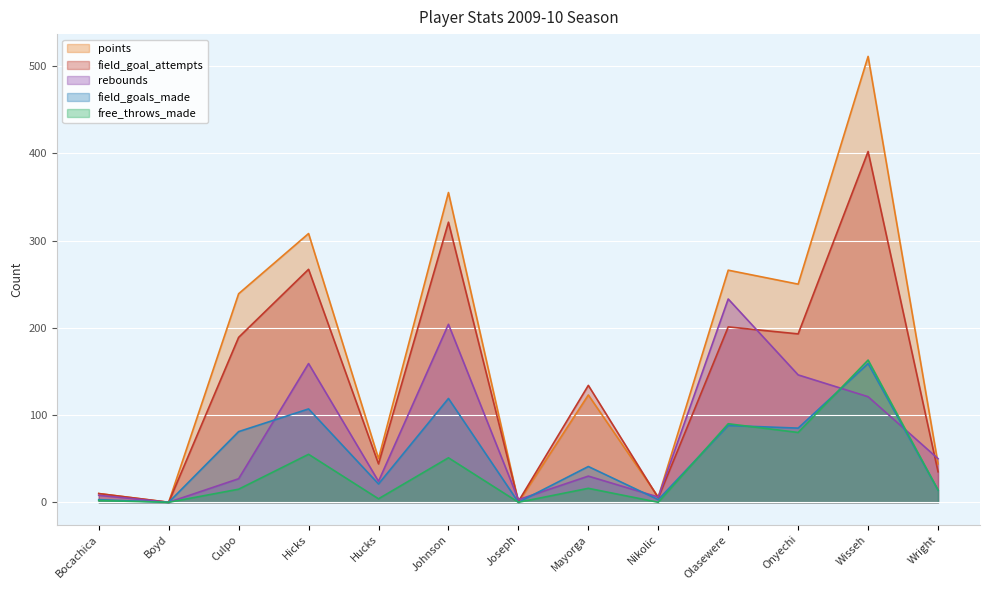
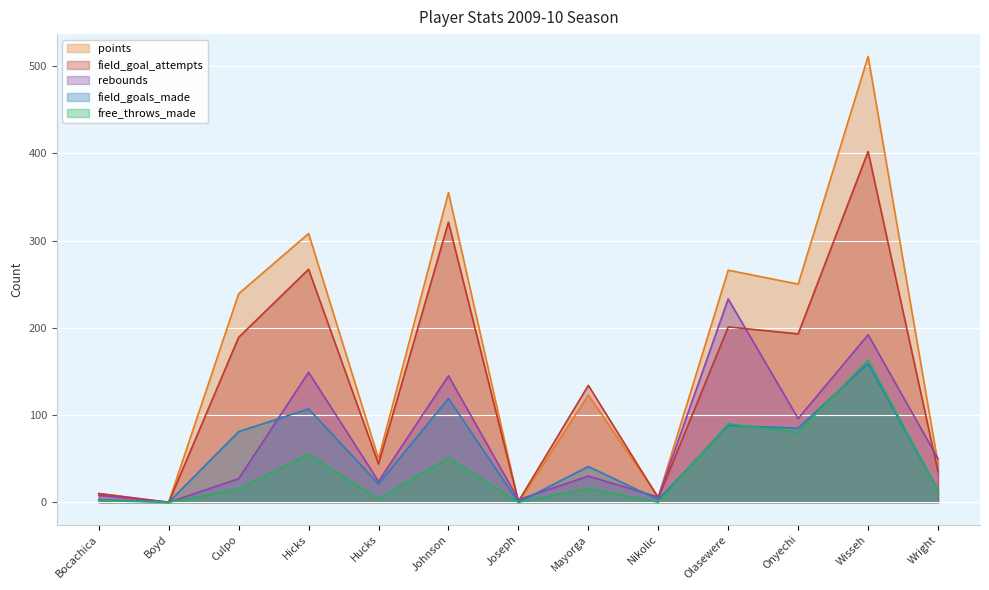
  {
    "rebounds": {
      "Culpo": 30,
-     "Hicks": 160,
+     "Hicks": 150,
      "Hucks": 20,
-     "Johnson": 200,
+     "Johnson": 150,
      "Mayorga": 30,
      "Olasewere": 230,
-     "Onyechi": 150,
-     "Wisseh": 120,
+     "Onyechi": 100,
+     "Wisseh": 190,
      "Wright": 50
    }
  }
